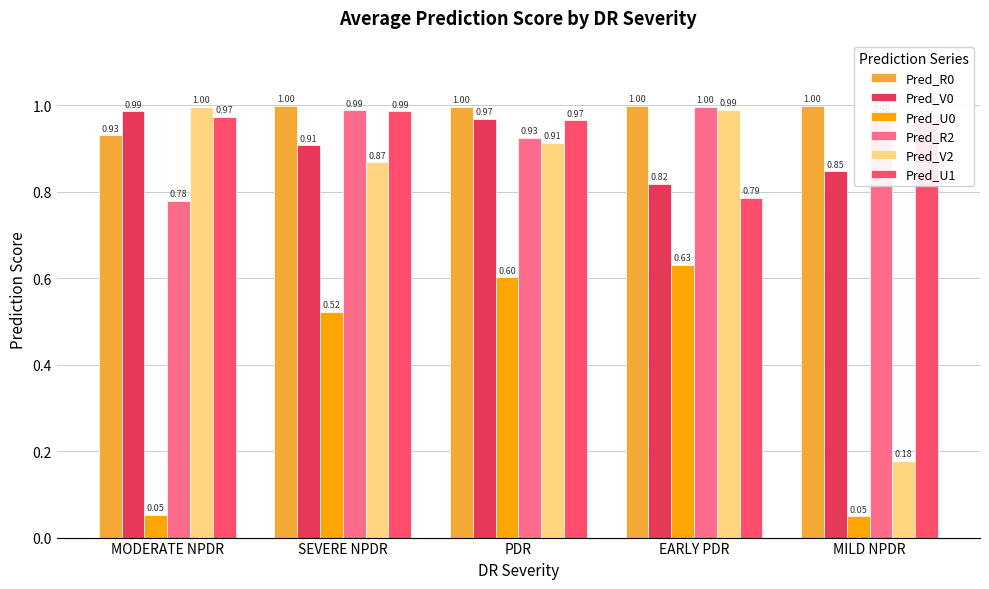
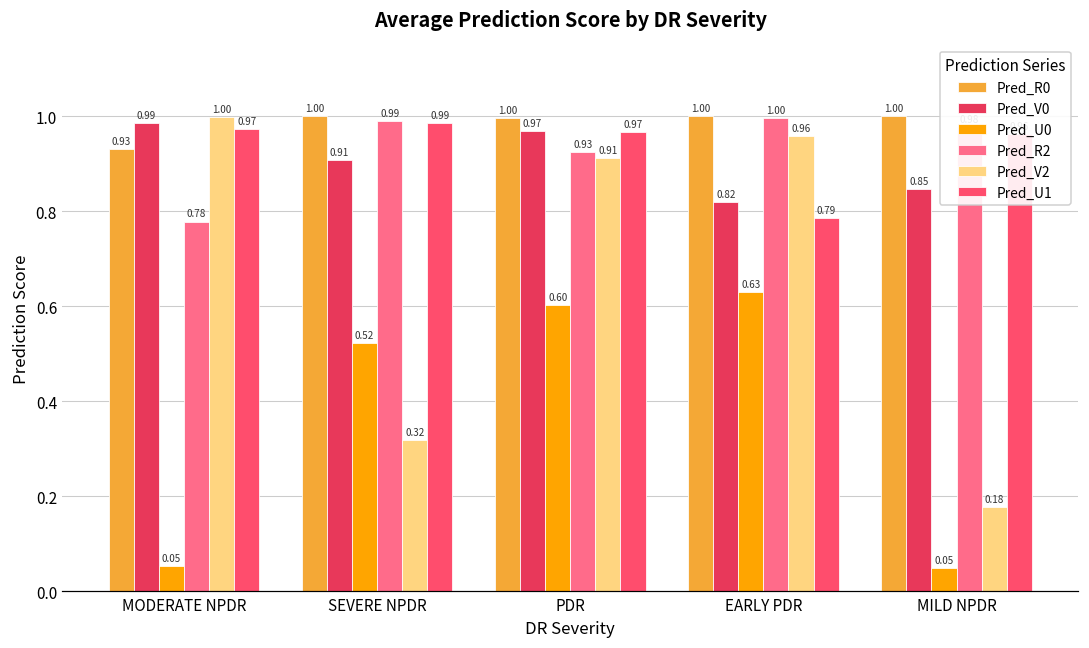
  {
    "Pred_V2": {
      "MODERATE NPDR": 1.00,
-     "SEVERE NPDR": 0.87,
+     "SEVERE NPDR": 0.32,
      "PDR": 0.91,
-     "EARLY PDR": 0.99,
+     "EARLY PDR": 0.96,
      "MILD NPDR": 0.18
    }
  }
